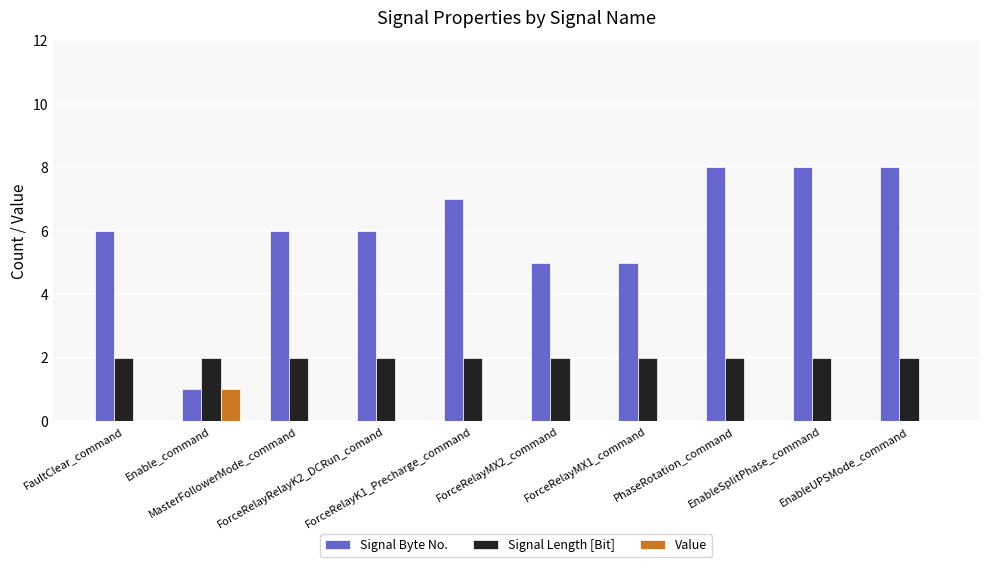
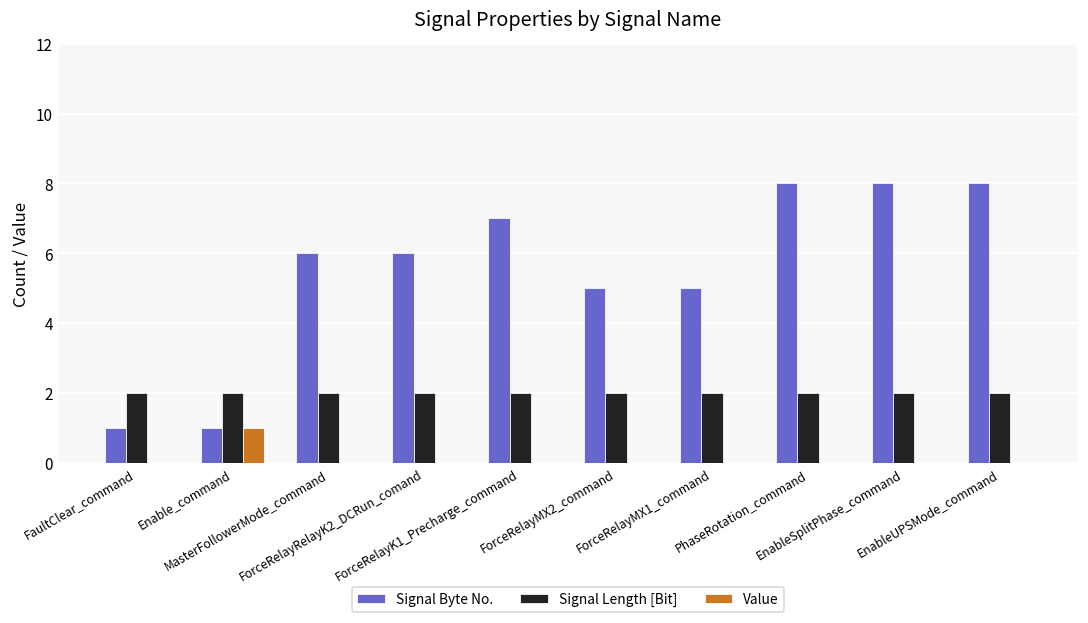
  {
    "Signal Byte No.": {
-     "FaultClear_command": 6,
+     "FaultClear_command": 1,
      "Enable_command": 1,
      "MasterFollowerMode_command": 6,
      "ForceRelayRelayK2_DCRun_comand": 6,
      "ForceRelayK1_Precharge_command": 7,
      "ForceRelayMX2_command": 5,
      "ForceRelayMX1_command": 5,
      "PhaseRotation_command": 8,
      "EnableSplitPhase_command": 8,
      "EnableUPSMode_command": 8
    },
    "Signal Length [Bit]": {
      "FaultClear_command": 2,
      "Enable_command": 2,
      "MasterFollowerMode_command": 2,
      "ForceRelayRelayK2_DCRun_comand": 2,
      "ForceRelayK1_Precharge_command": 2,
      "ForceRelayMX2_command": 2,
      "ForceRelayMX1_command": 2,
      "PhaseRotation_command": 2,
      "EnableSplitPhase_command": 2,
      "EnableUPSMode_command": 2
    },
    "Value": {
      "FaultClear_command": 0,
      "Enable_command": 1,
      "MasterFollowerMode_command": 0,
      "ForceRelayRelayK2_DCRun_comand": 0,
      "ForceRelayK1_Precharge_command": 0,
      "ForceRelayMX2_command": 0,
      "ForceRelayMX1_command": 0,
      "PhaseRotation_command": 0,
      "EnableSplitPhase_command": 0,
      "EnableUPSMode_command": 0
    }
  }
